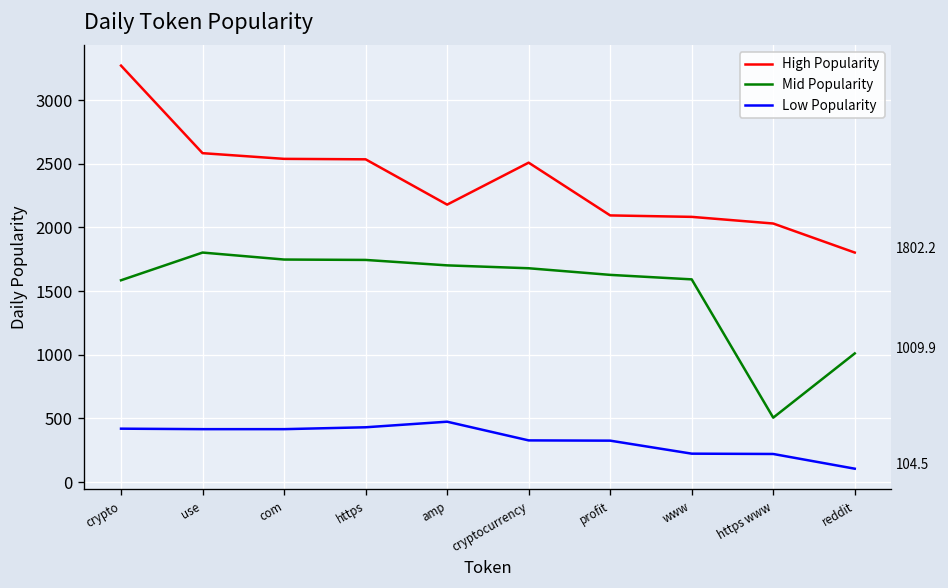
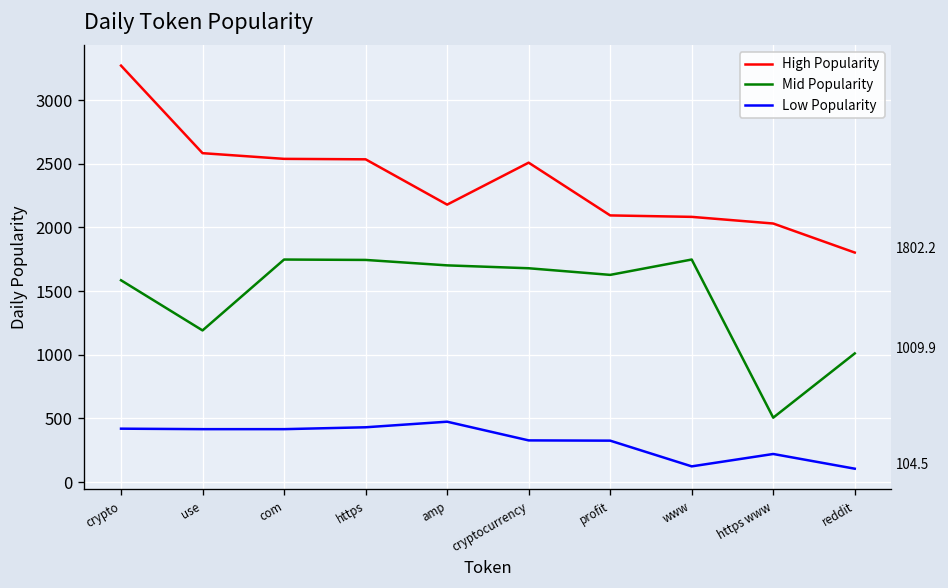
  {
    "High Popularity": {
      "crypto": 3270,
      "use": 2580,
      "com": 2540,
      "https": 2530,
      "amp": 2180,
      "cryptocurrency": 2510,
      "profit": 2090,
      "www": 2080,
      "https www": 2030,
      "reddit": 1800
    },
    "Mid Popularity": {
      "crypto": 1580,
-     "use": 1800,
+     "use": 1190,
      "com": 1750,
      "https": 1740,
      "amp": 1700,
      "cryptocurrency": 1680,
      "profit": 1630,
-     "www": 1590,
+     "www": 1750,
      "https www": 510,
      "reddit": 1010
    },
    "Low Popularity": {
      "crypto": 420,
      "use": 420,
      "com": 420,
      "https": 430,
      "amp": 470,
      "cryptocurrency": 330,
      "profit": 320,
-     "www": 220,
+     "www": 120,
      "https www": 220,
      "reddit": 100
    }
  }
